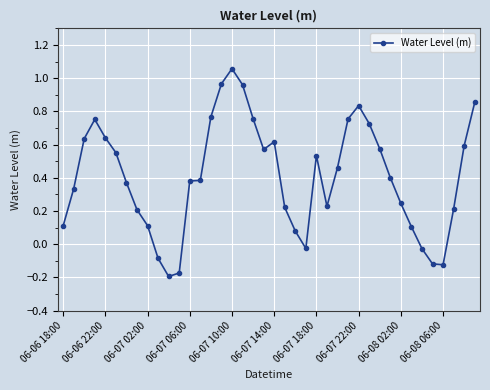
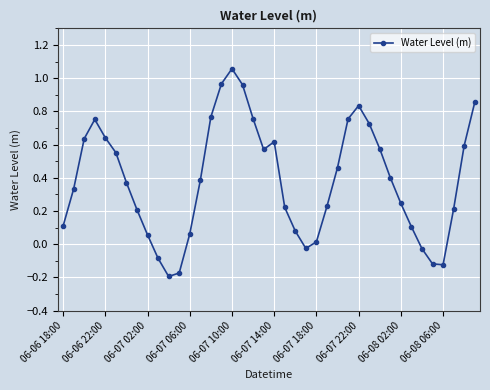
  {
    "06-06 18:00": 0.11,
    "06-06 22:00": 0.64,
-   "06-07 02:00": 0.11,
-   "06-07 06:00": 0.38,
+   "06-07 02:00": 0.06,
+   "06-07 06:00": 0.06,
    "06-07 10:00": 1.06,
    "06-07 14:00": 0.62,
-   "06-07 18:00": 0.53,
+   "06-07 18:00": 0.01,
    "06-07 22:00": 0.83,
    "06-08 02:00": 0.25,
    "06-08 06:00": -0.12
  }
